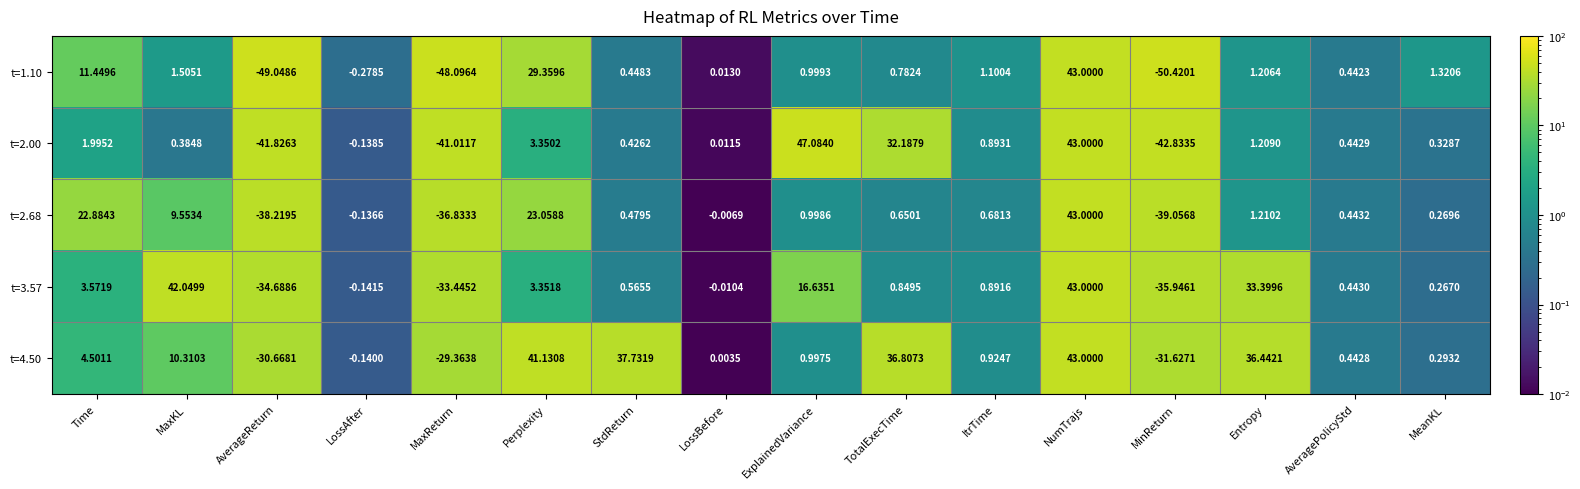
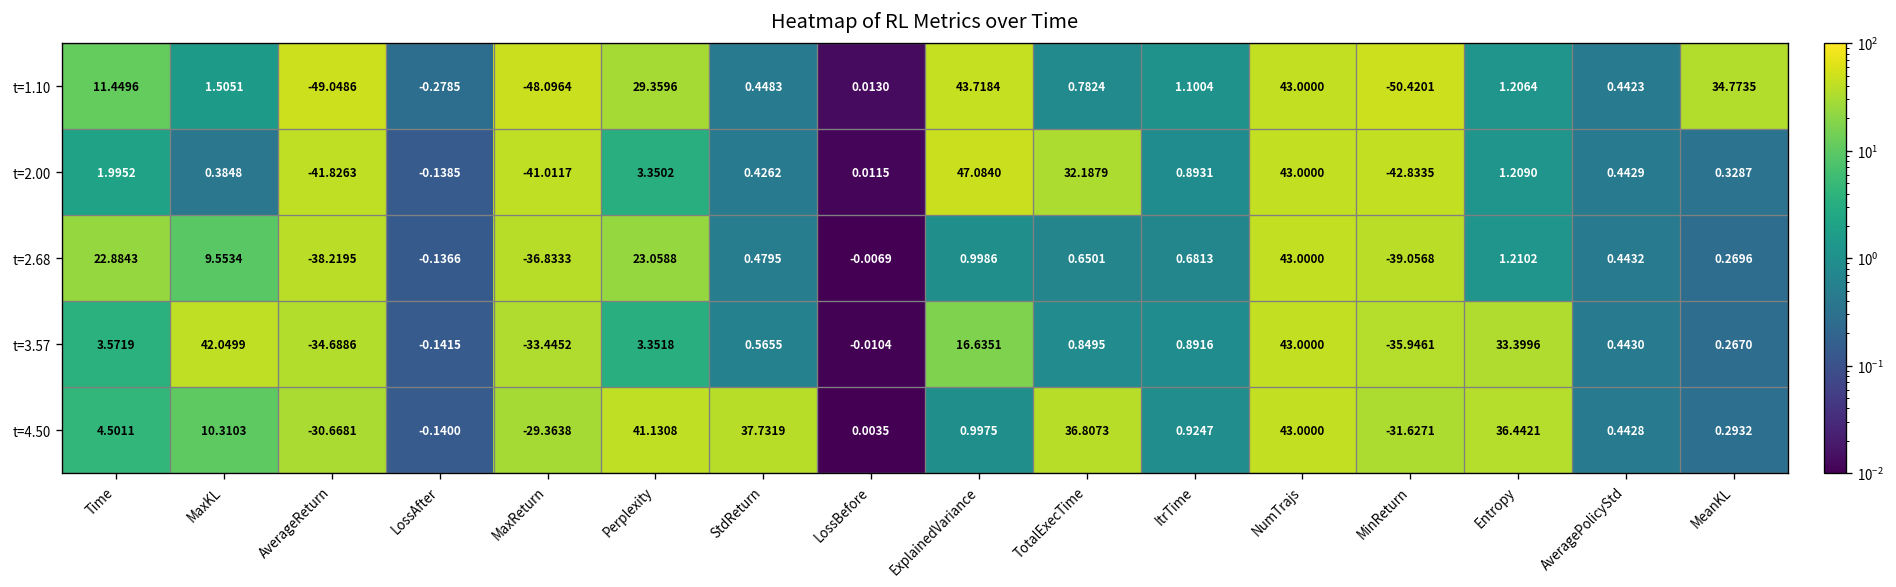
  {
    "t=1.10": {
      "Time": 11.4496,
      "MaxKL": 1.5051,
      "AverageReturn": -49.0486,
      "LossAfter": -0.2785,
      "MaxReturn": -48.0964,
      "Perplexity": 29.3596,
      "StdReturn": 0.4483,
      "LossBefore": 0.0130,
-     "ExplainedVariance": 0.9993,
+     "ExplainedVariance": 43.7184,
      "TotalExecTime": 0.7824,
      "ItrTime": 1.1004,
      "NumTrajs": 43.0000,
      "MinReturn": -50.4201,
      "Entropy": 1.2064,
      "AveragePolicyStd": 0.4423,
-     "MeanKL": 1.3206
+     "MeanKL": 34.7735
    },
    "t=2.00": {
      "Time": 1.9952,
      "MaxKL": 0.3848,
      "AverageReturn": -41.8263,
      "LossAfter": -0.1385,
      "MaxReturn": -41.0117,
      "Perplexity": 3.3502,
      "StdReturn": 0.4262,
      "LossBefore": 0.0115,
      "ExplainedVariance": 47.0840,
      "TotalExecTime": 32.1879,
      "ItrTime": 0.8931,
      "NumTrajs": 43.0000,
      "MinReturn": -42.8335,
      "Entropy": 1.2090,
      "AveragePolicyStd": 0.4429,
      "MeanKL": 0.3287
    },
    "t=2.68": {
      "Time": 22.8843,
      "MaxKL": 9.5534,
      "AverageReturn": -38.2195,
      "LossAfter": -0.1366,
      "MaxReturn": -36.8333,
      "Perplexity": 23.0588,
      "StdReturn": 0.4795,
      "LossBefore": -0.0069,
      "ExplainedVariance": 0.9986,
      "TotalExecTime": 0.6501,
      "ItrTime": 0.6813,
      "NumTrajs": 43.0000,
      "MinReturn": -39.0568,
      "Entropy": 1.2102,
      "AveragePolicyStd": 0.4432,
      "MeanKL": 0.2696
    },
    "t=3.57": {
      "Time": 3.5719,
      "MaxKL": 42.0499,
      "AverageReturn": -34.6886,
      "LossAfter": -0.1415,
      "MaxReturn": -33.4452,
      "Perplexity": 3.3518,
      "StdReturn": 0.5655,
      "LossBefore": -0.0104,
      "ExplainedVariance": 16.6351,
      "TotalExecTime": 0.8495,
      "ItrTime": 0.8916,
      "NumTrajs": 43.0000,
      "MinReturn": -35.9461,
      "Entropy": 33.3996,
      "AveragePolicyStd": 0.4430,
      "MeanKL": 0.2670
    },
    "t=4.50": {
      "Time": 4.5011,
      "MaxKL": 10.3103,
      "AverageReturn": -30.6681,
      "LossAfter": -0.1400,
      "MaxReturn": -29.3638,
      "Perplexity": 41.1308,
      "StdReturn": 37.7319,
      "LossBefore": 0.0035,
      "ExplainedVariance": 0.9975,
      "TotalExecTime": 36.8073,
      "ItrTime": 0.9247,
      "NumTrajs": 43.0000,
      "MinReturn": -31.6271,
      "Entropy": 36.4421,
      "AveragePolicyStd": 0.4428,
      "MeanKL": 0.2932
    }
  }
